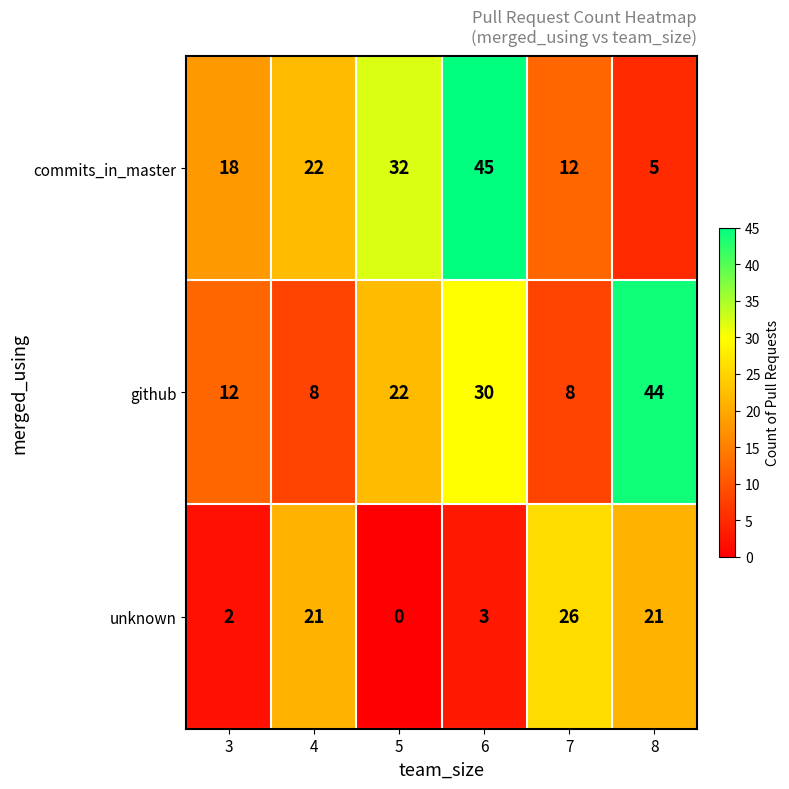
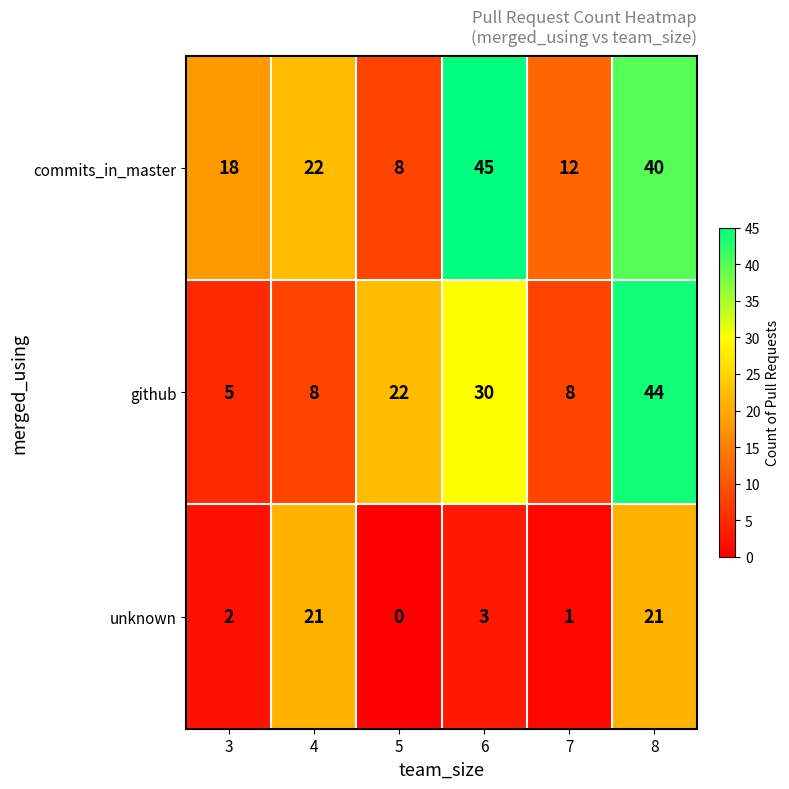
  {
    "commits_in_master": {
      "3": 18,
      "4": 22,
-     "5": 32,
+     "5": 8,
      "6": 45,
      "7": 12,
-     "8": 5
+     "8": 40
    },
    "github": {
-     "3": 12,
+     "3": 5,
      "4": 8,
      "5": 22,
      "6": 30,
      "7": 8,
      "8": 44
    },
    "unknown": {
      "3": 2,
      "4": 21,
      "5": 0,
      "6": 3,
-     "7": 26,
+     "7": 1,
      "8": 21
    }
  }
